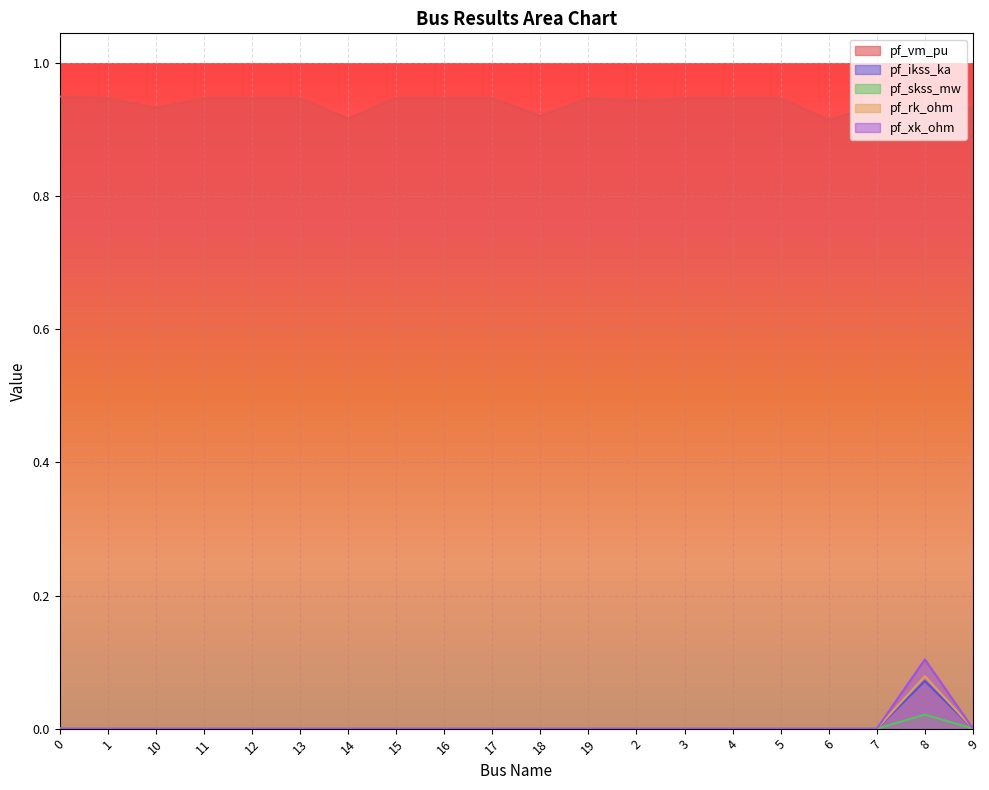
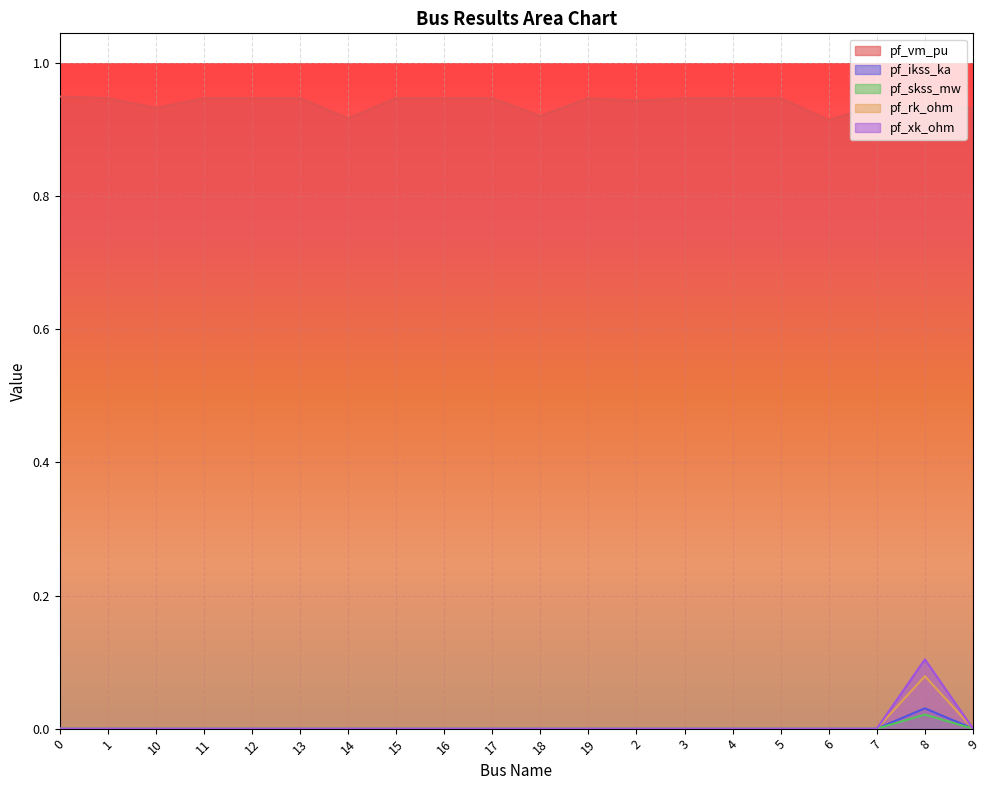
  {
    "pf_vm_pu": {
      "0": 0.95,
      "1": 0.95,
      "10": 0.93,
      "11": 0.95,
      "12": 0.95,
      "13": 0.95,
      "14": 0.92,
      "15": 0.95,
      "16": 0.95,
      "17": 0.95,
      "18": 0.92,
      "19": 0.95,
      "2": 0.94,
      "3": 0.95,
      "4": 0.95,
      "5": 0.95,
      "6": 0.91,
      "9": 0.93
    },
    "pf_ikss_ka": {
-     "8": 0.07
+     "8": 0.03
    },
    "pf_skss_mw": {
      "8": 0.02
    },
    "pf_rk_ohm": {
      "8": 0.08
    },
    "pf_xk_ohm": {
      "8": 0.10
    }
  }
